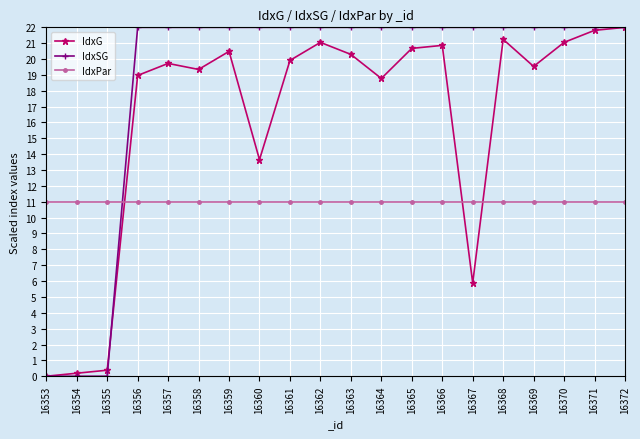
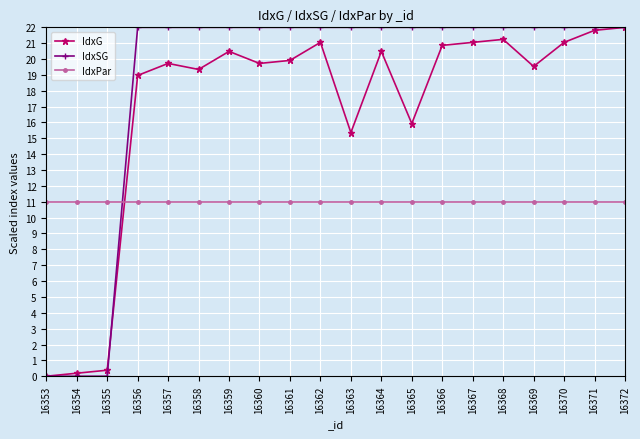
  {
    "IdxG": {
      "16354": 0.2,
      "16355": 0.4,
      "16356": 19.0,
      "16357": 19.7,
      "16358": 19.3,
      "16359": 20.5,
-     "16360": 13.7,
+     "16360": 19.7,
      "16361": 19.9,
      "16362": 21.1,
-     "16363": 20.3,
-     "16364": 18.8,
-     "16365": 20.7,
+     "16363": 15.4,
+     "16364": 20.5,
+     "16365": 15.9,
      "16366": 20.9,
-     "16367": 5.9,
+     "16367": 21.1,
      "16368": 21.2,
      "16369": 19.5,
      "16370": 21.1,
      "16371": 21.8
    },
    "IdxSG": {
      "16354": 0.0,
      "16355": 0.0,
      "16356": 22.0,
      "16357": 22.0,
      "16358": 22.0,
      "16359": 22.0,
      "16360": 22.0,
      "16361": 22.0,
      "16362": 22.0,
      "16363": 22.0,
      "16364": 22.0,
      "16365": 22.0,
      "16366": 22.0,
      "16367": 22.0,
      "16368": 22.0,
      "16369": 22.0,
      "16370": 22.0,
      "16371": 22.0
    },
    "IdxPar": {
      "16353": 11.0,
      "16354": 11.0,
      "16355": 11.0,
      "16356": 11.0,
      "16357": 11.0,
      "16358": 11.0,
      "16359": 11.0,
      "16360": 11.0,
      "16361": 11.0,
      "16362": 11.0,
      "16363": 11.0,
      "16364": 11.0,
      "16365": 11.0,
      "16366": 11.0,
      "16367": 11.0,
      "16368": 11.0,
      "16369": 11.0,
      "16370": 11.0,
      "16371": 11.0,
      "16372": 11.0
    }
  }
